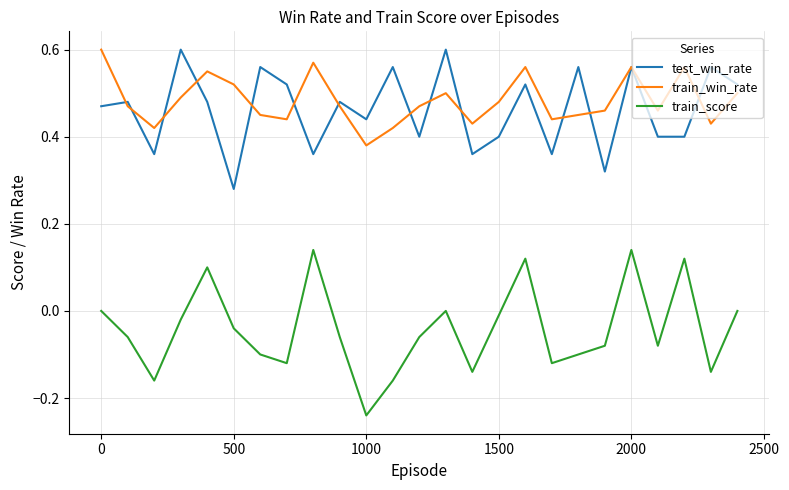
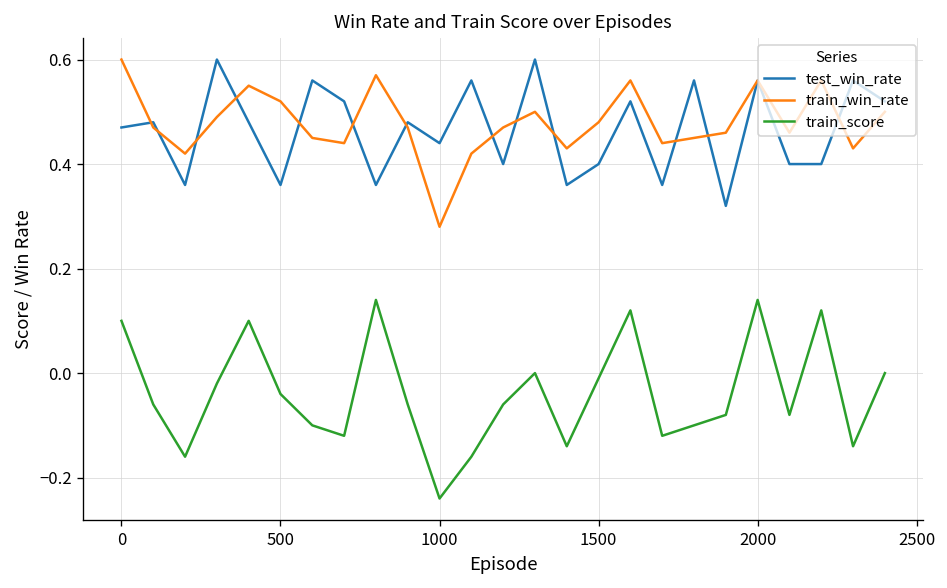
  {
    "test_win_rate": {
      "0": 0.47,
-     "500": 0.28,
+     "500": 0.36,
      "1000": 0.44,
      "1500": 0.40
    },
    "train_win_rate": {
      "0": 0.60,
      "500": 0.52,
-     "1000": 0.38,
+     "1000": 0.28,
      "1500": 0.48
    },
    "train_score": {
-     "0": 0.0,
+     "0": 0.1,
      "500": -0.04,
      "1000": -0.24,
      "1500": -0.01,
      "2000": 0.14
    }
  }
